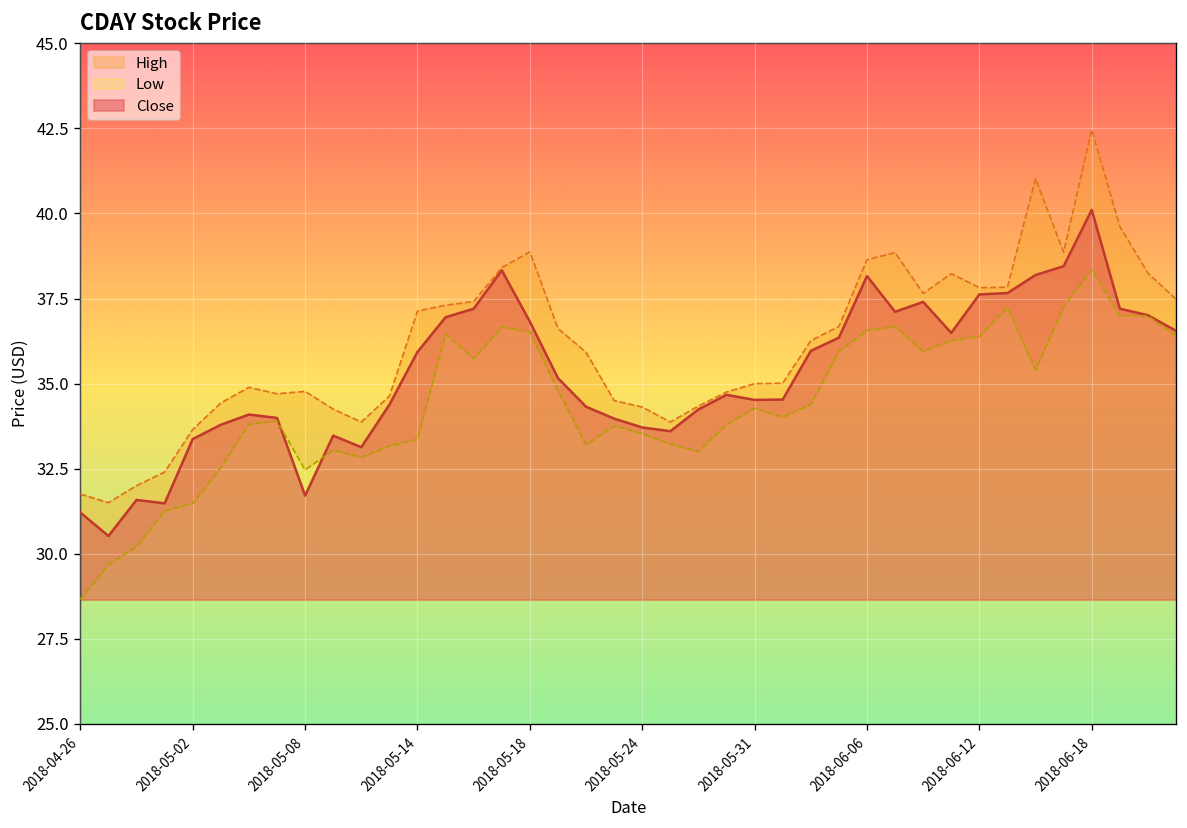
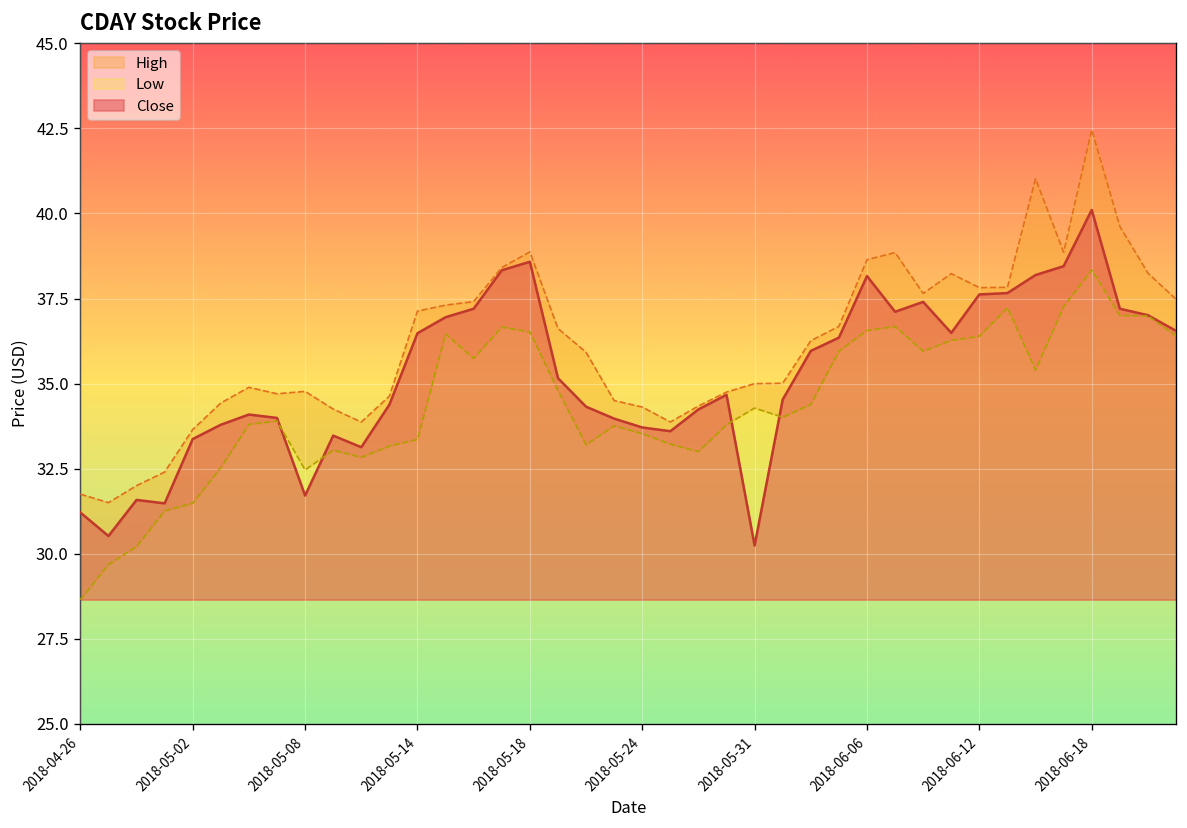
  {
    "Close": {
      "2018-04-26": 31.2,
      "2018-05-02": 33.4,
      "2018-05-08": 31.7,
-     "2018-05-14": 35.9,
-     "2018-05-18": 36.8,
+     "2018-05-14": 36.5,
+     "2018-05-18": 38.6,
      "2018-05-24": 33.7,
-     "2018-05-31": 34.5,
+     "2018-05-31": 30.2,
      "2018-06-06": 38.2,
      "2018-06-12": 37.6,
      "2018-06-18": 40.1
    }
  }
